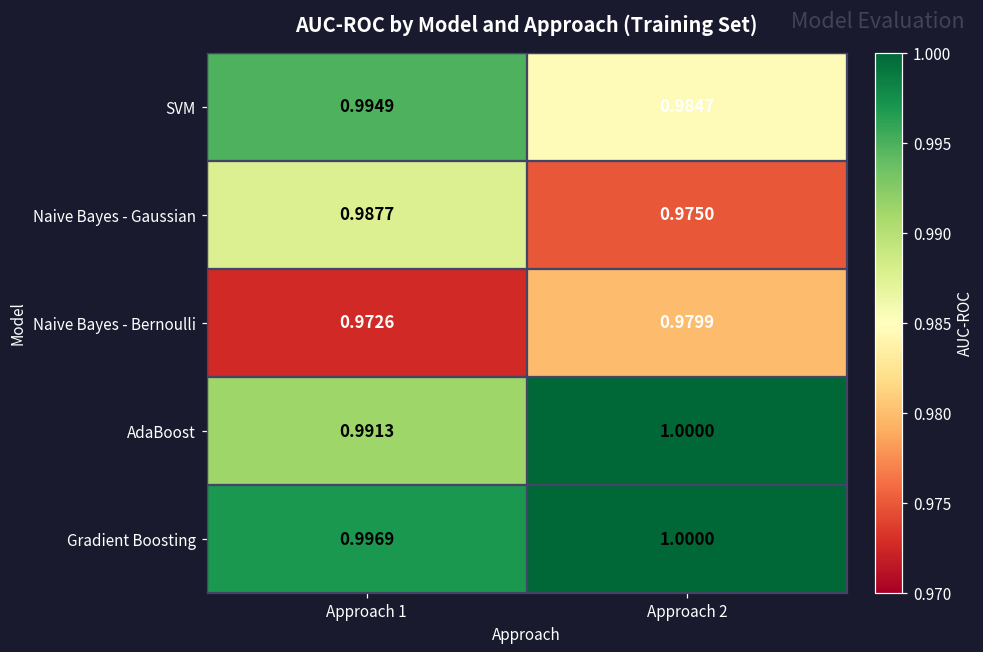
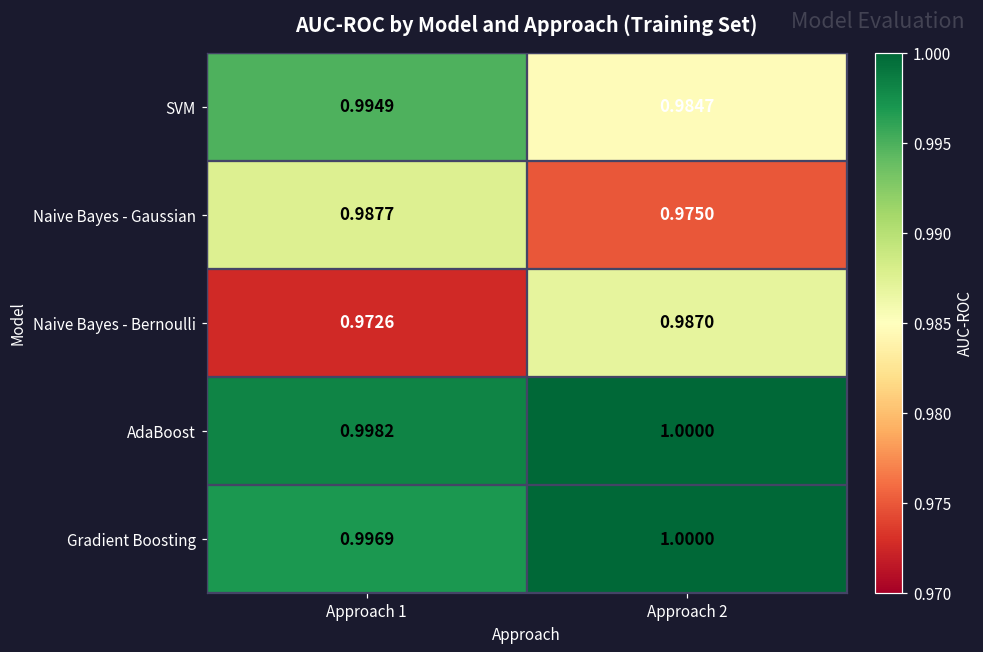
  {
    "SVM": {
      "Approach 1": 0.9949,
      "Approach 2": 0.9847
    },
    "Naive Bayes - Gaussian": {
      "Approach 1": 0.9877,
      "Approach 2": 0.9750
    },
    "Naive Bayes - Bernoulli": {
      "Approach 1": 0.9726,
-     "Approach 2": 0.9799
+     "Approach 2": 0.9870
    },
    "AdaBoost": {
-     "Approach 1": 0.9913,
+     "Approach 1": 0.9982,
      "Approach 2": 1.0000
    },
    "Gradient Boosting": {
      "Approach 1": 0.9969,
      "Approach 2": 1.0000
    }
  }
